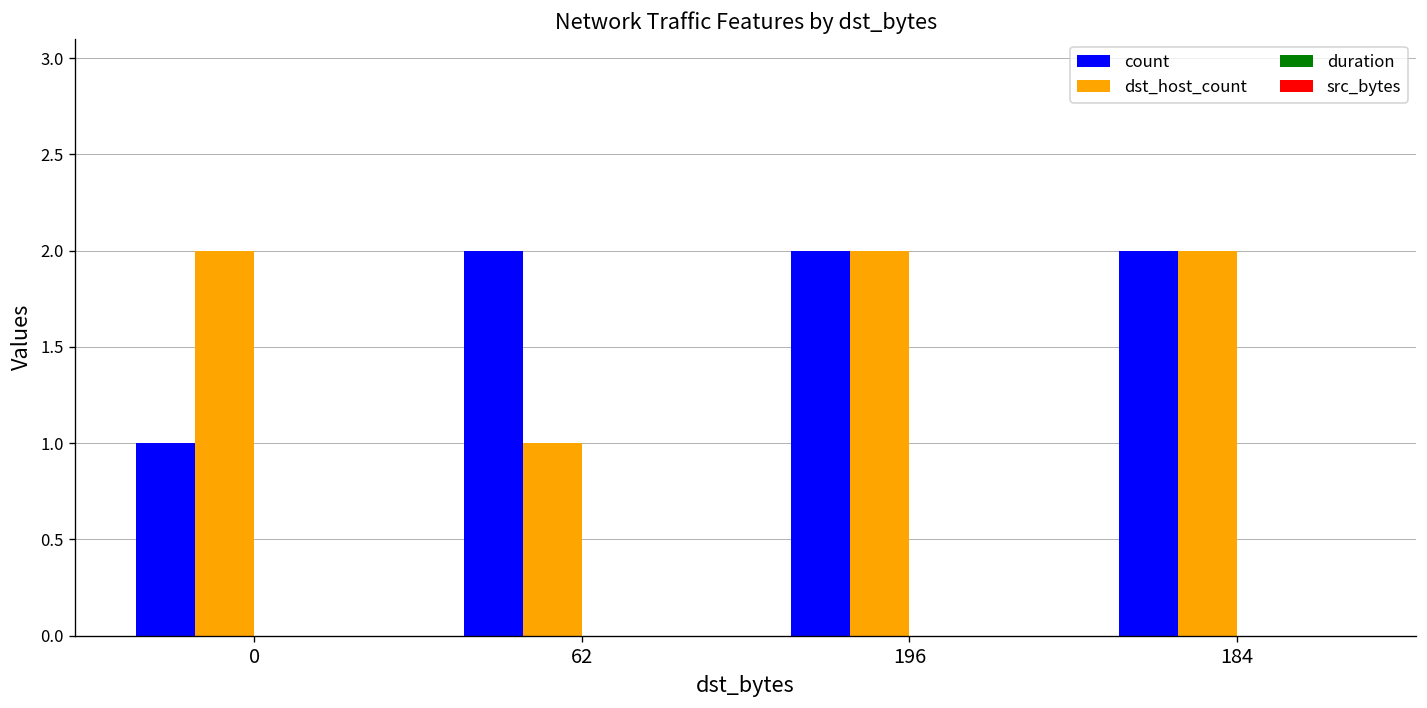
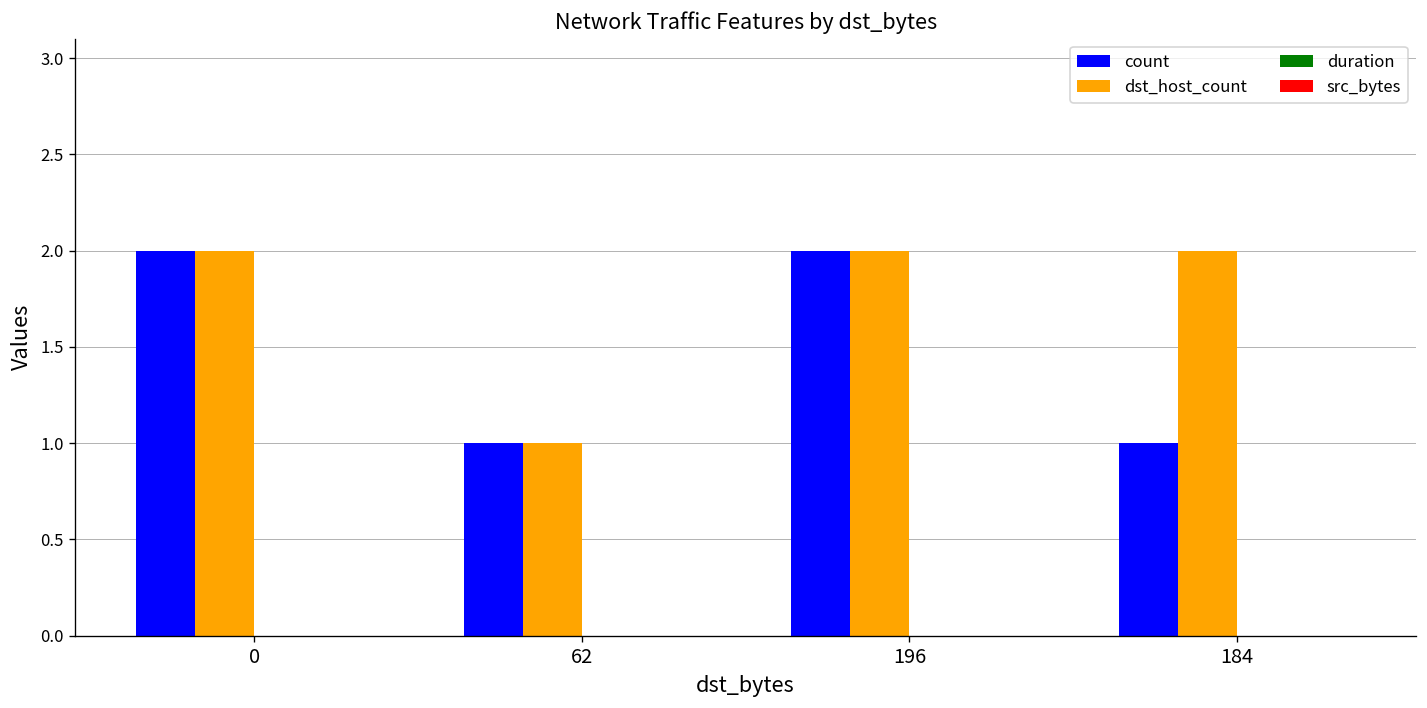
  {
    "count": {
-     "0": 1,
-     "62": 2,
+     "0": 2,
+     "62": 1,
      "196": 2,
-     "184": 2
+     "184": 1
    },
    "dst_host_count": {
      "0": 2,
      "62": 1,
      "196": 2,
      "184": 2
    },
    "duration": {
      "0": 0,
      "62": 0,
      "196": 0,
      "184": 0
    },
    "src_bytes": {
      "0": 0,
      "62": 0,
      "196": 0,
      "184": 0
    }
  }
